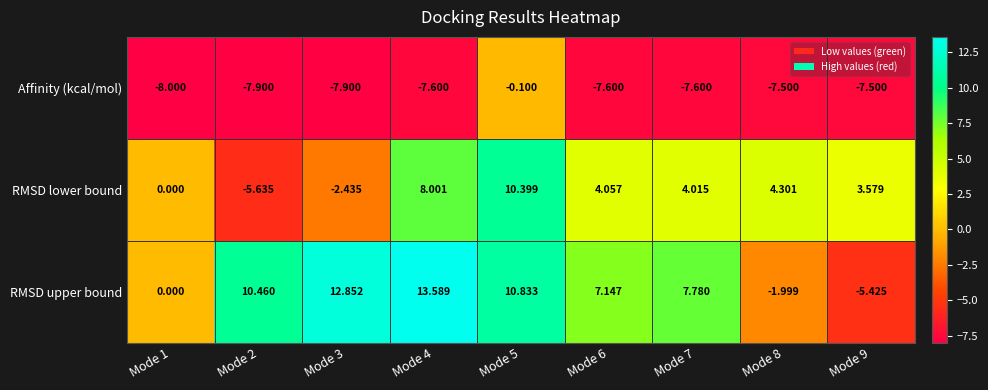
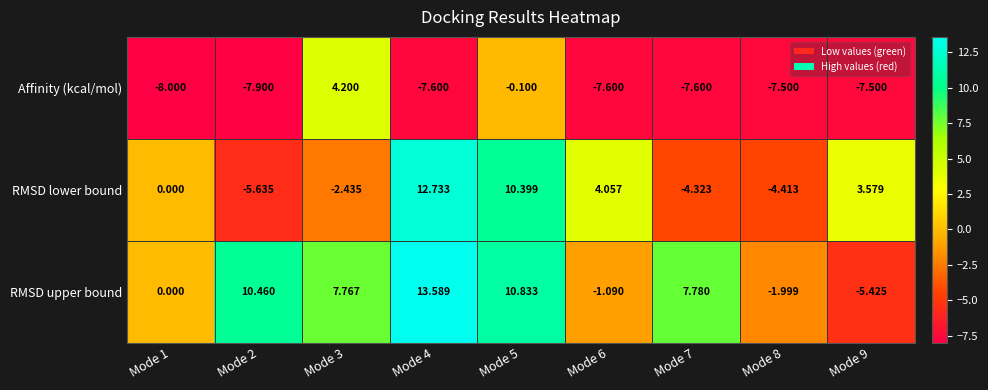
  {
    "Affinity (kcal/mol)": {
      "Mode 1": -8.000,
      "Mode 2": -7.900,
-     "Mode 3": -7.900,
+     "Mode 3": 4.200,
      "Mode 4": -7.600,
      "Mode 5": -0.100,
      "Mode 6": -7.600,
      "Mode 7": -7.600,
      "Mode 8": -7.500,
      "Mode 9": -7.500
    },
    "RMSD lower bound": {
      "Mode 1": 0.000,
      "Mode 2": -5.635,
      "Mode 3": -2.435,
-     "Mode 4": 8.001,
+     "Mode 4": 12.733,
      "Mode 5": 10.399,
      "Mode 6": 4.057,
-     "Mode 7": 4.015,
-     "Mode 8": 4.301,
+     "Mode 7": -4.323,
+     "Mode 8": -4.413,
      "Mode 9": 3.579
    },
    "RMSD upper bound": {
      "Mode 1": 0.000,
      "Mode 2": 10.460,
-     "Mode 3": 12.852,
+     "Mode 3": 7.767,
      "Mode 4": 13.589,
      "Mode 5": 10.833,
-     "Mode 6": 7.147,
+     "Mode 6": -1.090,
      "Mode 7": 7.780,
      "Mode 8": -1.999,
      "Mode 9": -5.425
    }
  }
